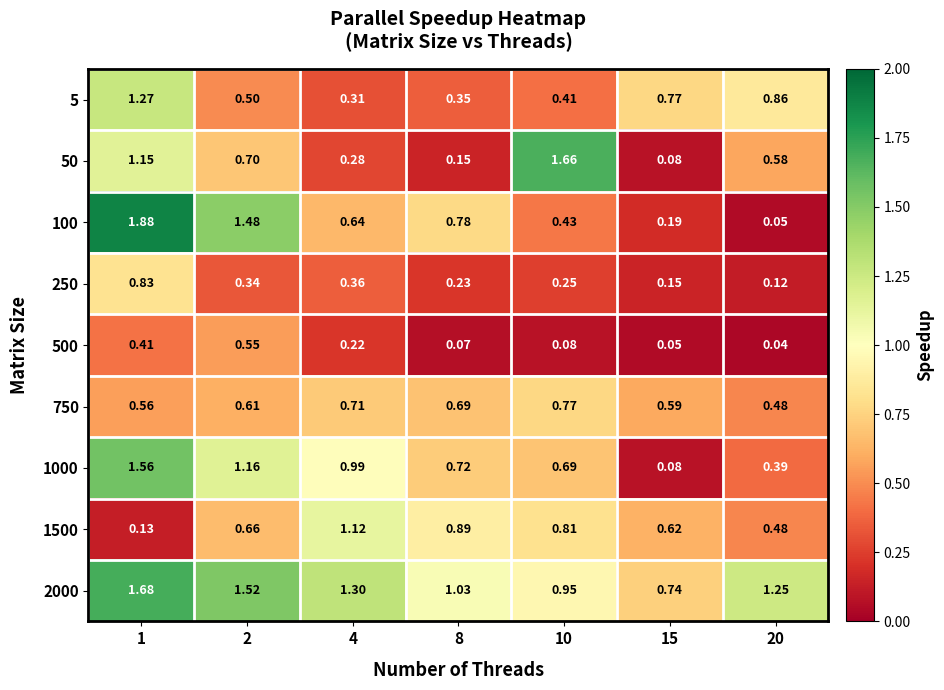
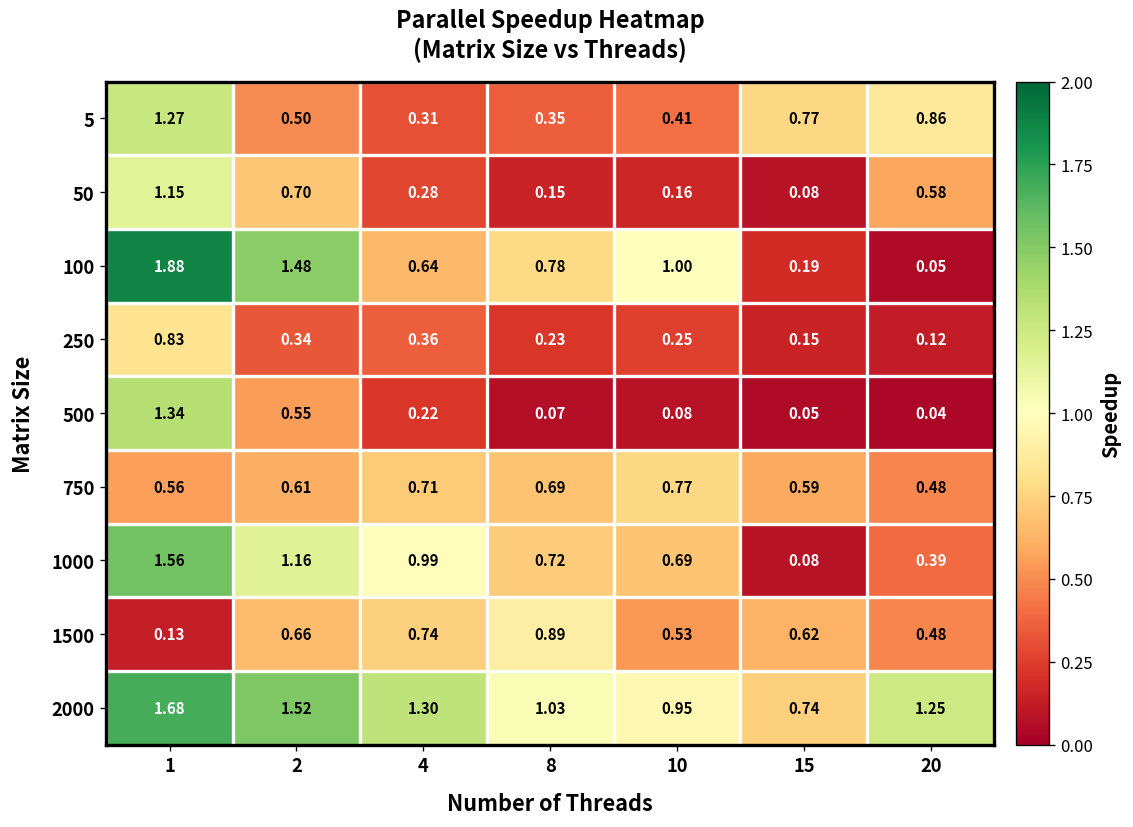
  {
    "5": {
      "1": 1.27,
      "2": 0.50,
      "4": 0.31,
      "8": 0.35,
      "10": 0.41,
      "15": 0.77,
      "20": 0.86
    },
    "50": {
      "1": 1.15,
      "2": 0.70,
      "4": 0.28,
      "8": 0.15,
-     "10": 1.66,
+     "10": 0.16,
      "15": 0.08,
      "20": 0.58
    },
    "100": {
      "1": 1.88,
      "2": 1.48,
      "4": 0.64,
      "8": 0.78,
-     "10": 0.43,
+     "10": 1.00,
      "15": 0.19,
      "20": 0.05
    },
    "250": {
      "1": 0.83,
      "2": 0.34,
      "4": 0.36,
      "8": 0.23,
      "10": 0.25,
      "15": 0.15,
      "20": 0.12
    },
    "500": {
-     "1": 0.41,
+     "1": 1.34,
      "2": 0.55,
      "4": 0.22,
      "8": 0.07,
      "10": 0.08,
      "15": 0.05,
      "20": 0.04
    },
    "750": {
      "1": 0.56,
      "2": 0.61,
      "4": 0.71,
      "8": 0.69,
      "10": 0.77,
      "15": 0.59,
      "20": 0.48
    },
    "1000": {
      "1": 1.56,
      "2": 1.16,
      "4": 0.99,
      "8": 0.72,
      "10": 0.69,
      "15": 0.08,
      "20": 0.39
    },
    "1500": {
      "1": 0.13,
      "2": 0.66,
-     "4": 1.12,
+     "4": 0.74,
      "8": 0.89,
-     "10": 0.81,
+     "10": 0.53,
      "15": 0.62,
      "20": 0.48
    },
    "2000": {
      "1": 1.68,
      "2": 1.52,
      "4": 1.30,
      "8": 1.03,
      "10": 0.95,
      "15": 0.74,
      "20": 1.25
    }
  }
